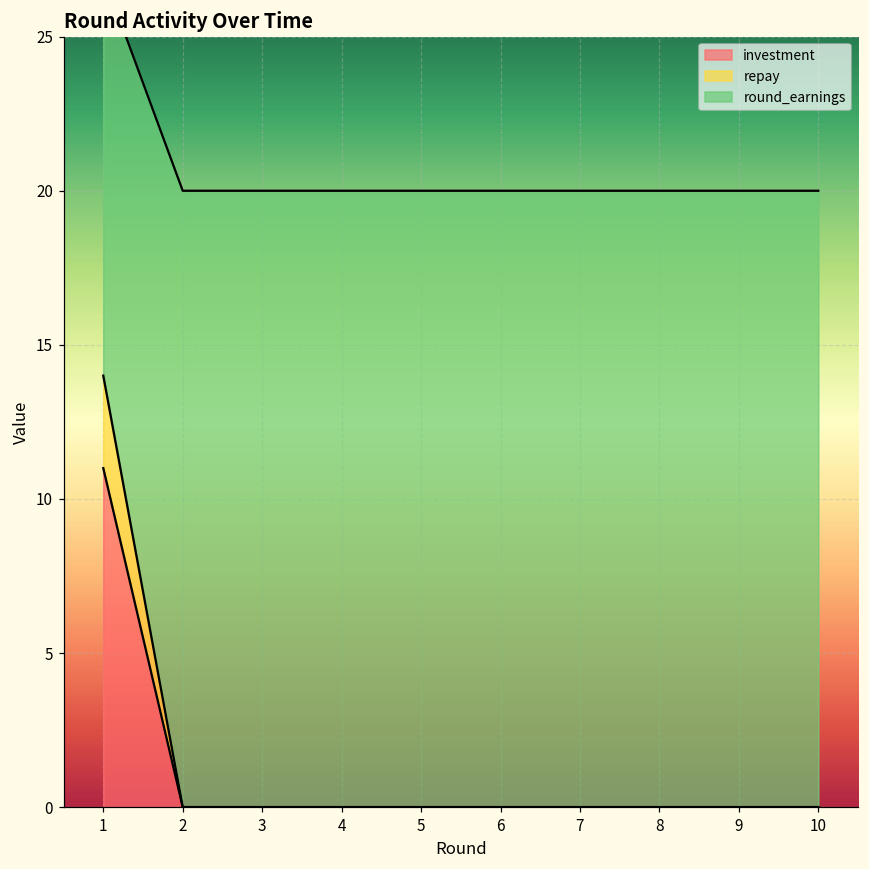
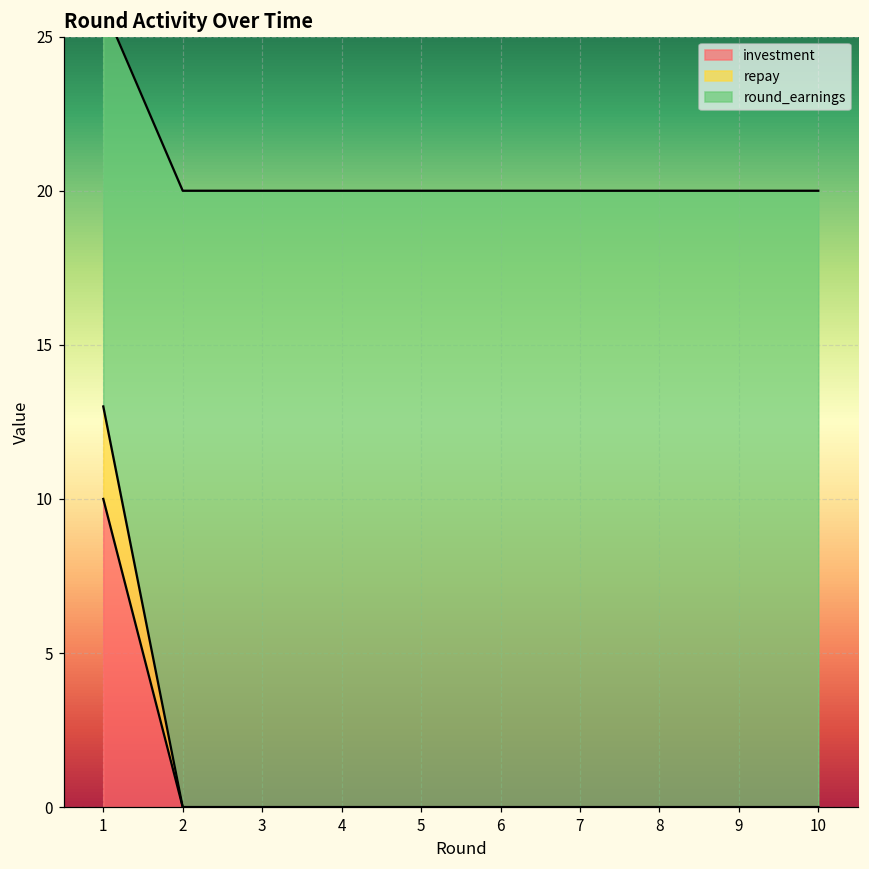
  {
    "investment": {
-     "1": 11
+     "1": 10
    },
    "repay": {
      "1": 3
    },
    "round_earnings": {
      "2": 20,
      "3": 20,
      "4": 20,
      "5": 20,
      "6": 20,
      "7": 20,
      "8": 20,
      "9": 20,
      "10": 20
    }
  }
